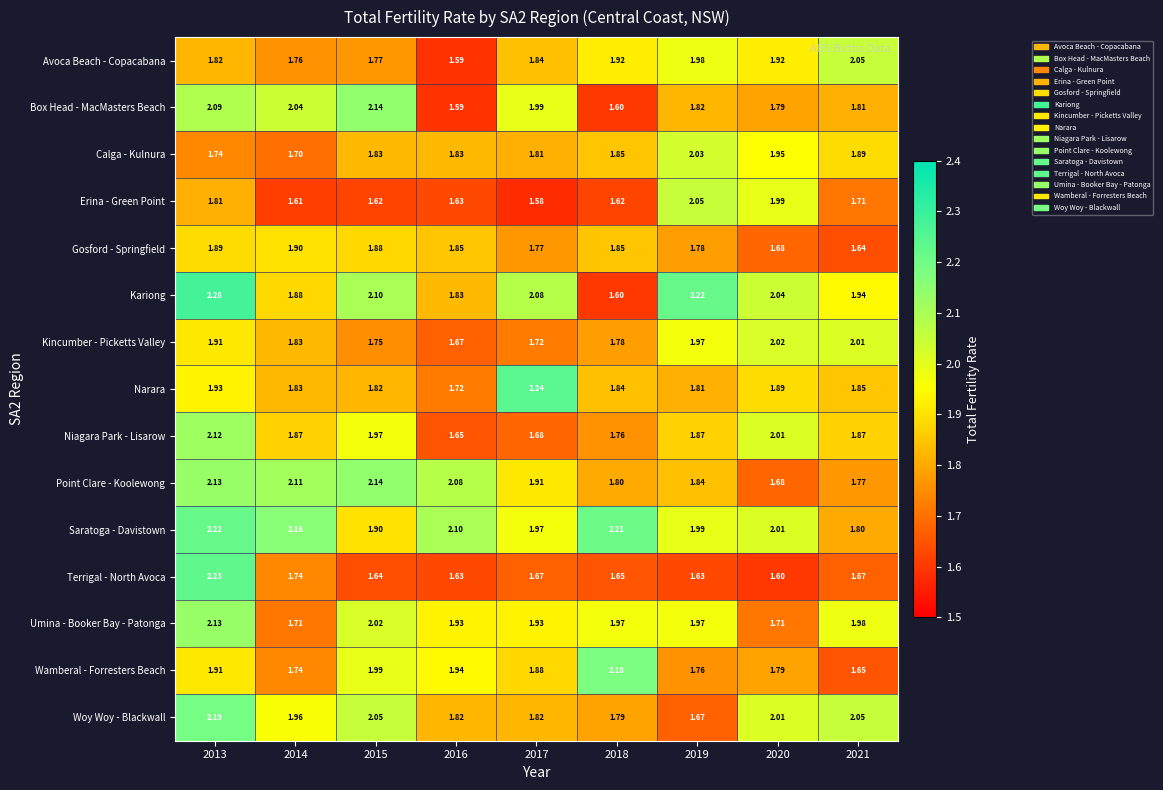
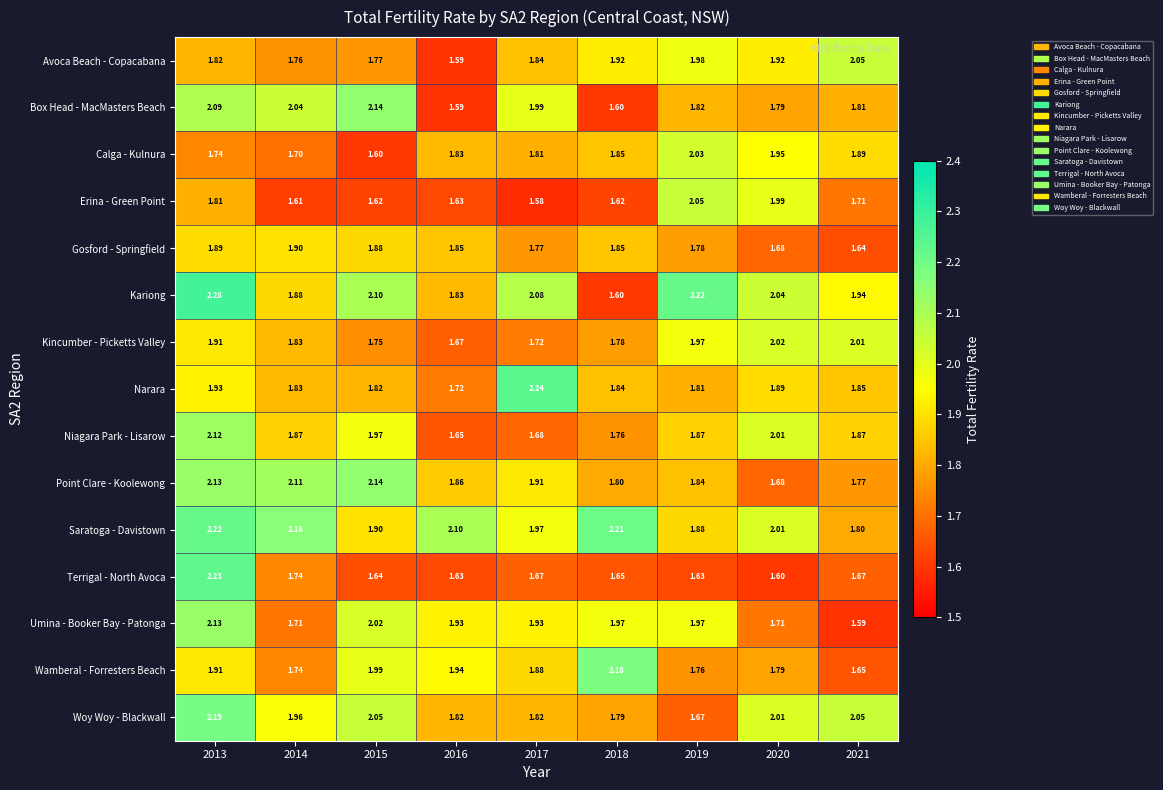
  {
    "Avoca Beach - Copacabana": {
      "2013": 1.82,
      "2014": 1.76,
      "2015": 1.77,
      "2016": 1.59,
      "2017": 1.84,
      "2018": 1.92,
      "2019": 1.98,
      "2020": 1.92
    },
    "Box Head - MacMasters Beach": {
      "2013": 2.09,
      "2014": 2.04,
      "2015": 2.14,
      "2016": 1.59,
      "2017": 1.99,
      "2018": 1.60,
      "2019": 1.82,
      "2020": 1.79,
      "2021": 1.81
    },
    "Calga - Kulnura": {
      "2013": 1.74,
      "2014": 1.70,
-     "2015": 1.83,
+     "2015": 1.60,
      "2016": 1.83,
      "2017": 1.81,
      "2018": 1.85,
      "2019": 2.03,
      "2020": 1.95,
      "2021": 1.89
    },
    "Erina - Green Point": {
      "2013": 1.81,
      "2014": 1.61,
      "2015": 1.62,
      "2016": 1.63,
      "2017": 1.58,
      "2018": 1.62,
      "2019": 2.05,
      "2020": 1.99,
      "2021": 1.71
    },
    "Gosford - Springfield": {
      "2013": 1.89,
      "2014": 1.90,
      "2015": 1.88,
      "2016": 1.85,
      "2017": 1.77,
      "2018": 1.85,
      "2019": 1.78,
      "2020": 1.68,
      "2021": 1.64
    },
    "Kariong": {
      "2013": 2.28,
      "2014": 1.88,
      "2015": 2.10,
      "2016": 1.83,
      "2017": 2.08,
      "2018": 1.60,
      "2019": 2.22,
      "2020": 2.04,
      "2021": 1.94
    },
    "Kincumber - Picketts Valley": {
      "2013": 1.91,
      "2014": 1.83,
      "2015": 1.75,
      "2016": 1.67,
      "2017": 1.72,
      "2018": 1.78,
      "2019": 1.97,
      "2020": 2.02,
      "2021": 2.01
    },
    "Narara": {
      "2013": 1.93,
      "2014": 1.83,
      "2015": 1.82,
      "2016": 1.72,
      "2017": 2.24,
      "2018": 1.84,
      "2019": 1.81,
      "2020": 1.89,
      "2021": 1.85
    },
    "Niagara Park - Lisarow": {
      "2013": 2.12,
      "2014": 1.87,
      "2015": 1.97,
      "2016": 1.65,
      "2017": 1.68,
      "2018": 1.76,
      "2019": 1.87,
      "2020": 2.01,
      "2021": 1.87
    },
    "Point Clare - Koolewong": {
      "2013": 2.13,
      "2014": 2.11,
      "2015": 2.14,
-     "2016": 2.08,
+     "2016": 1.86,
      "2017": 1.91,
      "2018": 1.80,
      "2019": 1.84,
      "2020": 1.68,
      "2021": 1.77
    },
    "Saratoga - Davistown": {
      "2013": 2.22,
      "2014": 2.16,
      "2015": 1.90,
      "2016": 2.10,
      "2017": 1.97,
      "2018": 2.21,
-     "2019": 1.99,
+     "2019": 1.88,
      "2020": 2.01,
      "2021": 1.80
    },
    "Terrigal - North Avoca": {
      "2013": 2.23,
      "2014": 1.74,
      "2015": 1.64,
      "2016": 1.63,
      "2017": 1.67,
      "2018": 1.65,
      "2019": 1.63,
      "2020": 1.60,
      "2021": 1.67
    },
    "Umina - Booker Bay - Patonga": {
      "2013": 2.13,
      "2014": 1.71,
      "2015": 2.02,
      "2016": 1.93,
      "2017": 1.93,
      "2018": 1.97,
      "2019": 1.97,
      "2020": 1.71,
-     "2021": 1.98
+     "2021": 1.59
    },
    "Wamberal - Forresters Beach": {
      "2013": 1.91,
      "2014": 1.74,
      "2015": 1.99,
      "2016": 1.94,
      "2017": 1.88,
      "2018": 2.18,
      "2019": 1.76,
      "2020": 1.79,
      "2021": 1.65
    },
    "Woy Woy - Blackwall": {
      "2013": 2.19,
      "2014": 1.96,
      "2015": 2.05,
      "2016": 1.82,
      "2017": 1.82,
      "2018": 1.79,
      "2019": 1.67,
      "2020": 2.01,
      "2021": 2.05
    }
  }
